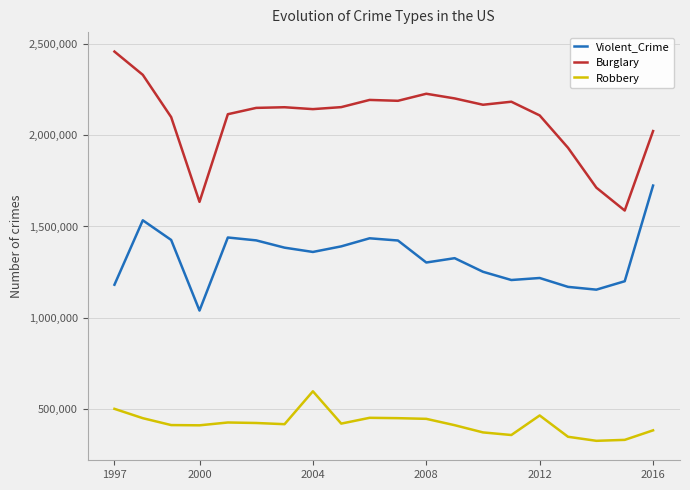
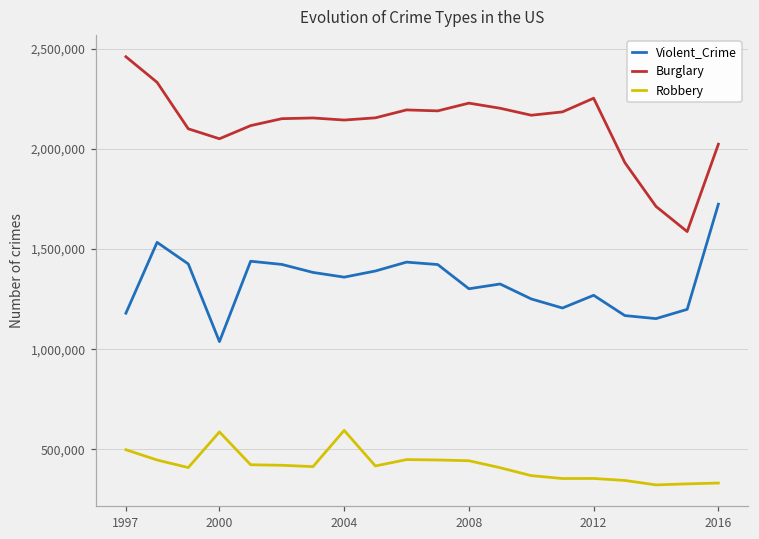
  {
    "Violent_Crime": {
      "1997": "1,180,000",
      "2000": "1,040,000",
      "2004": "1,360,000",
      "2008": "1,300,000",
-     "2012": "1,220,000",
+     "2012": "1,270,000",
      "2016": "1,720,000"
    },
    "Burglary": {
      "1997": "2,460,000",
-     "2000": "1,640,000",
+     "2000": "2,050,000",
      "2004": "2,140,000",
      "2008": "2,230,000",
-     "2012": "2,110,000",
+     "2012": "2,250,000",
      "2016": "2,020,000"
    },
    "Robbery": {
      "1997": "500,000",
-     "2000": "410,000",
+     "2000": "590,000",
      "2004": "590,000",
      "2008": "440,000",
-     "2012": "460,000",
-     "2016": "380,000"
+     "2012": "360,000",
+     "2016": "330,000"
    }
  }
